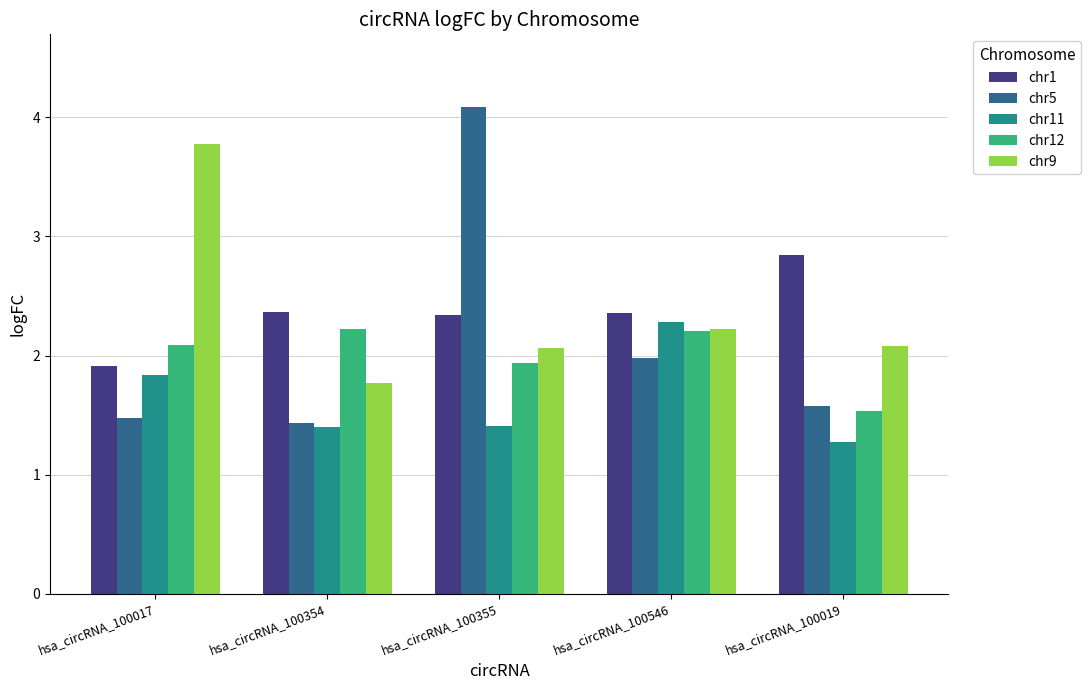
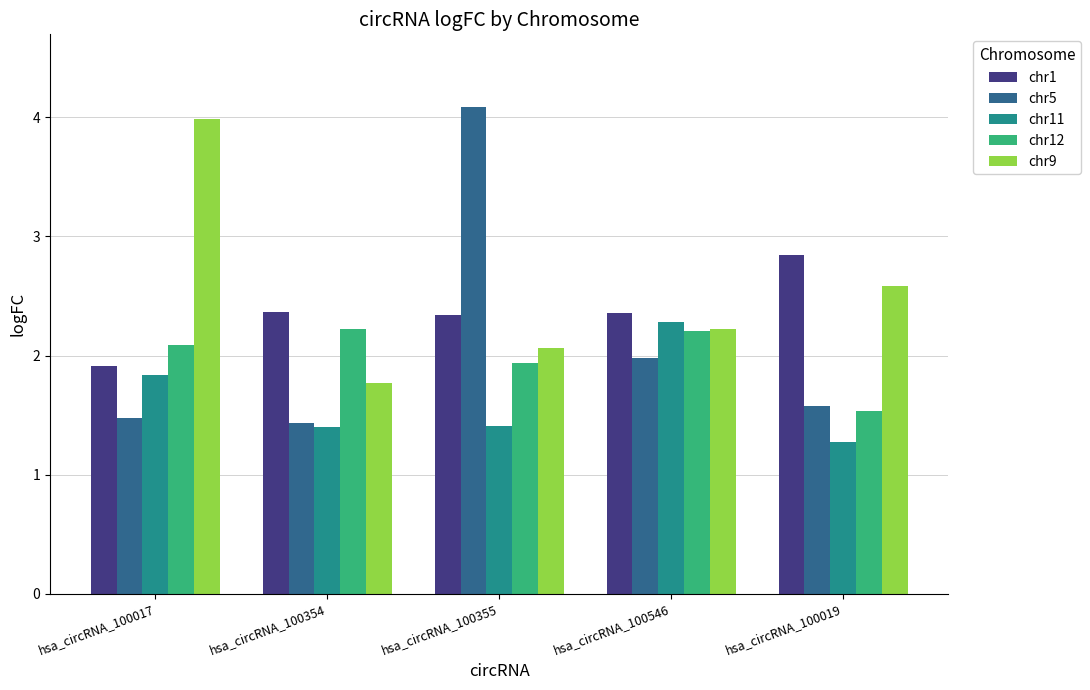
  {
    "chr9": {
-     "hsa_circRNA_100017": 3.78,
+     "hsa_circRNA_100017": 3.98,
      "hsa_circRNA_100354": 1.77,
      "hsa_circRNA_100355": 2.06,
      "hsa_circRNA_100546": 2.22,
-     "hsa_circRNA_100019": 2.08
+     "hsa_circRNA_100019": 2.58
    }
  }
